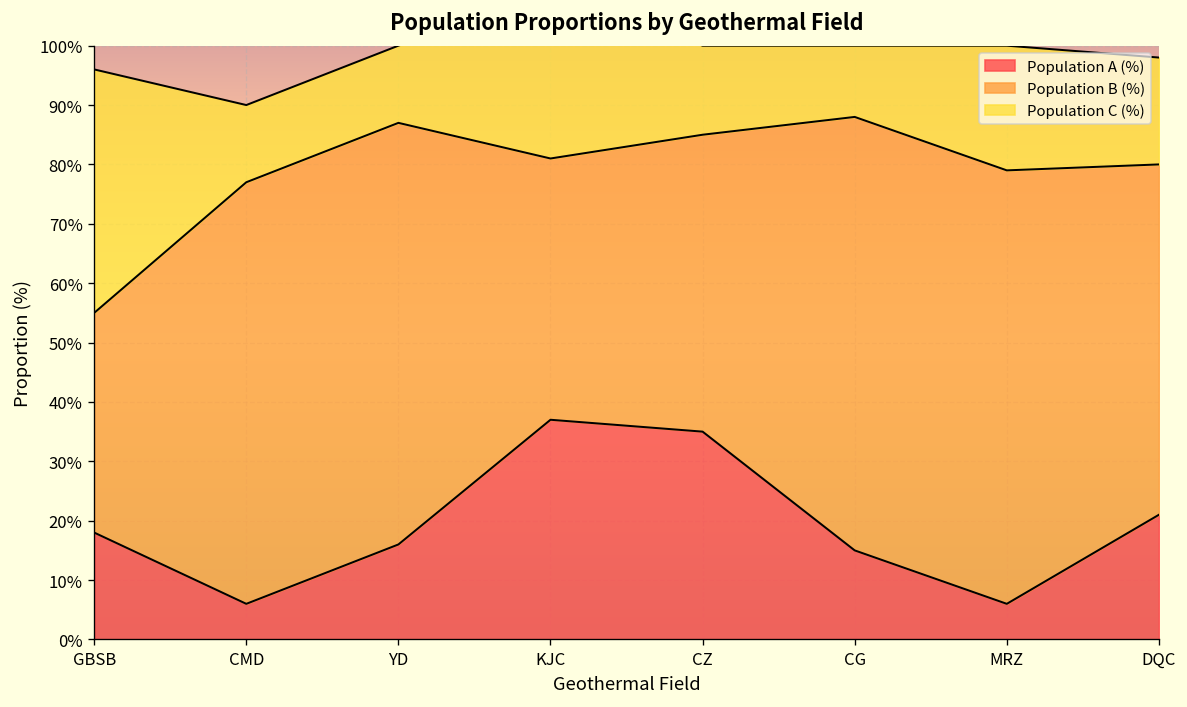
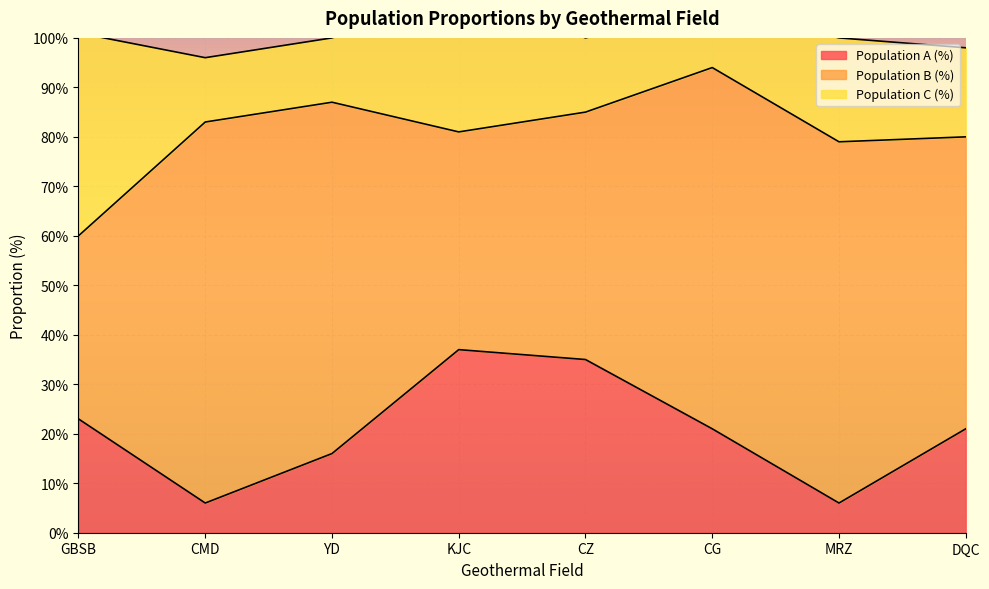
  {
    "Population A (%)": {
-     "GBSB": "18%",
+     "GBSB": "23%",
      "CMD": "6%",
      "YD": "16%",
      "KJC": "37%",
      "CZ": "35%",
-     "CG": "15%",
+     "CG": "21%",
      "MRZ": "6%",
      "DQC": "21%"
    },
    "Population B (%)": {
      "GBSB": "37%",
-     "CMD": "71%",
+     "CMD": "77%",
      "YD": "71%",
      "KJC": "44%",
      "CZ": "50%",
      "CG": "73%",
      "MRZ": "73%",
      "DQC": "59%"
    },
    "Population C (%)": {
      "CMD": "13%",
      "YD": "13%",
      "CZ": "15%",
      "MRZ": "21%",
      "DQC": "18%"
    }
  }
